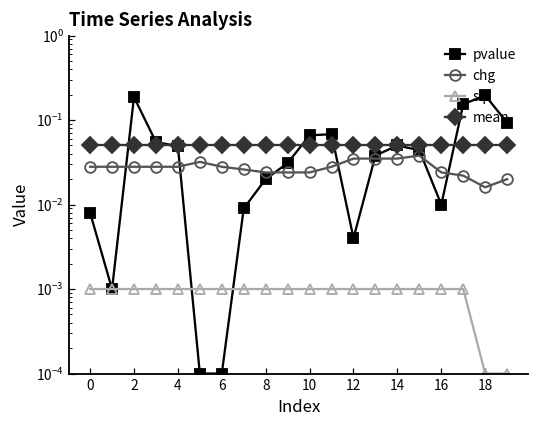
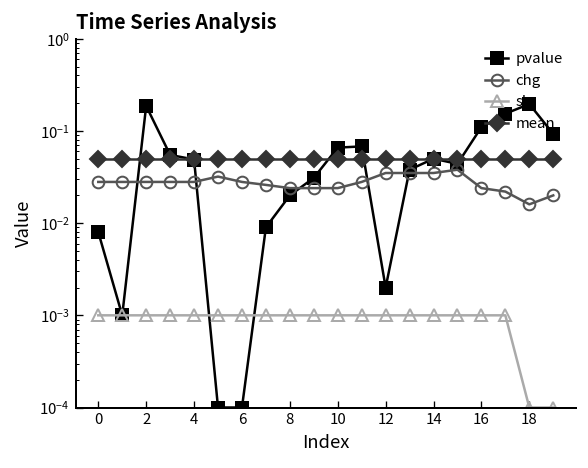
  {
    "pvalue": {
      "0": 0.008,
      "2": 0.19,
      "6": 0.00010,
      "8": 0.020,
      "10": 0.07,
-     "12": 0.004,
-     "16": 0.01,
+     "12": 0.002,
+     "16": 0.11,
      "18": 0.20
    }
  }
